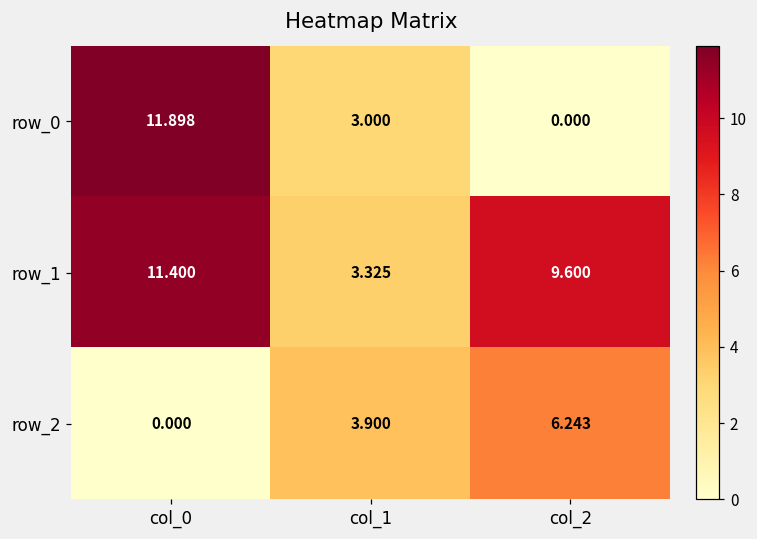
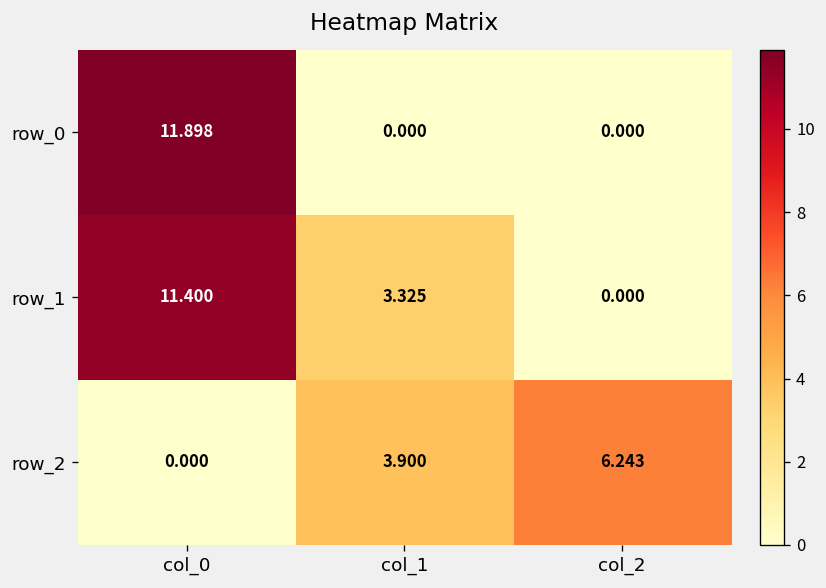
  {
    "row_0": {
      "col_0": 11.898,
-     "col_1": 3.000,
+     "col_1": 0.000,
      "col_2": 0.000
    },
    "row_1": {
      "col_0": 11.400,
      "col_1": 3.325,
-     "col_2": 9.600
+     "col_2": 0.000
    },
    "row_2": {
      "col_0": 0.000,
      "col_1": 3.900,
      "col_2": 6.243
    }
  }
